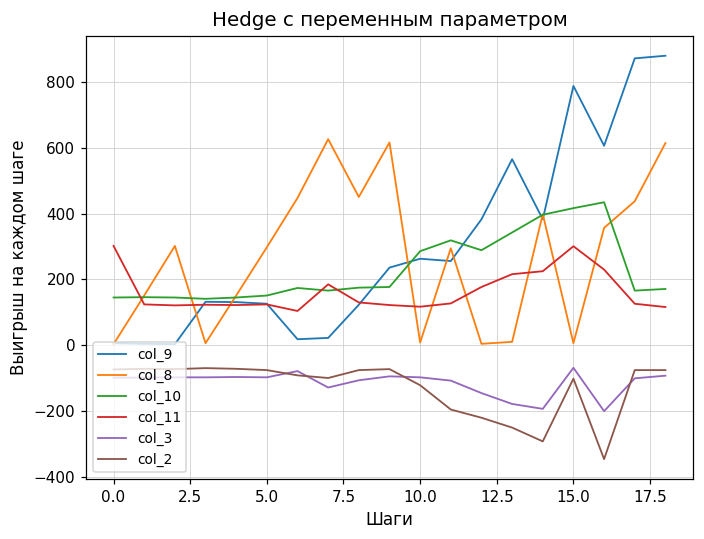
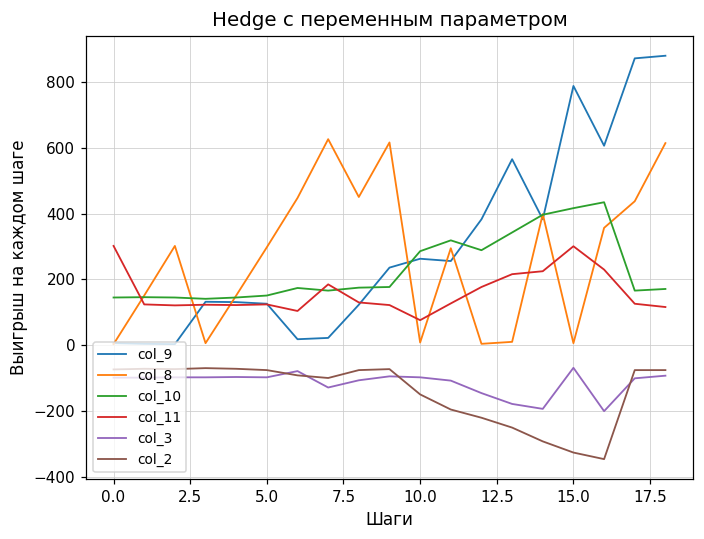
  {
    "col_9": {
      "10.0": 260,
      "15.0": 790
    },
    "col_8": {
      "5.0": 300,
      "10.0": 10,
      "15.0": 10
    },
    "col_10": {
      "0.0": 150,
      "5.0": 150,
      "10.0": 290,
      "15.0": 420
    },
    "col_11": {
      "0.0": 300,
-     "10.0": 120,
+     "10.0": 80,
      "15.0": 300
    },
    "col_3": {
      "5.0": -100,
      "10.0": -100,
      "15.0": -70
    },
    "col_2": {
      "5.0": -80,
-     "10.0": -120,
-     "15.0": -100
+     "10.0": -150,
+     "15.0": -330
    }
  }
